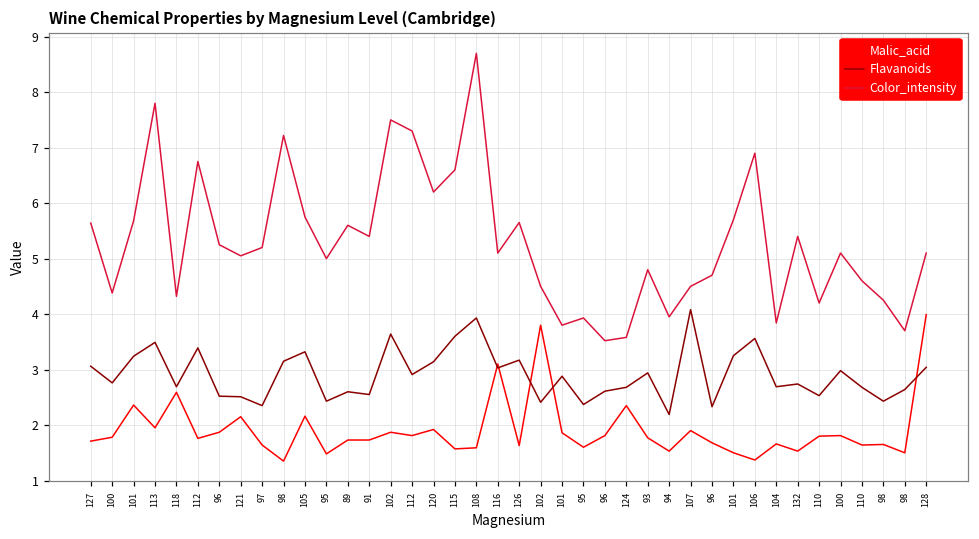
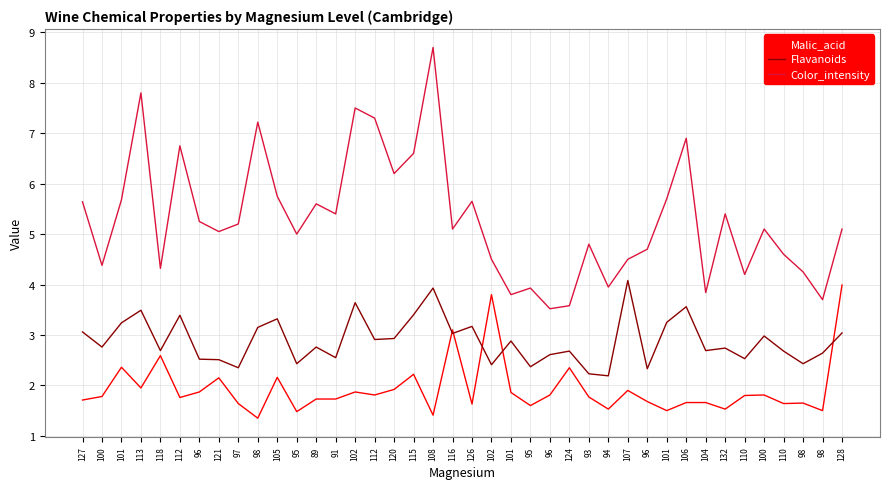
  {
    "Malic_acid": {
      "127": 1.7,
      "113": 2.0,
      "118": 2.6,
      "121": 2.2,
      "97": 1.6,
      "105": 2.2,
      "89": 1.7,
      "91": 1.7,
      "120": 1.9,
-     "115": 1.6,
-     "108": 1.6,
+     "115": 2.2,
+     "108": 1.4,
      "116": 3.1,
      "126": 1.6,
      "124": 2.4,
      "93": 1.8,
      "94": 1.5,
      "107": 1.9,
-     "106": 1.4,
+     "106": 1.7,
      "104": 1.7,
      "132": 1.5,
      "128": 4.0
    },
    "Flavanoids": {
      "127": 3.1,
      "113": 3.5,
      "118": 2.7,
      "121": 2.5,
      "97": 2.4,
      "105": 3.3,
-     "89": 2.6,
+     "89": 2.8,
      "91": 2.6,
-     "120": 3.1,
-     "115": 3.6,
+     "120": 2.9,
+     "115": 3.4,
      "108": 3.9,
      "116": 3.0,
      "126": 3.2,
      "124": 2.7,
-     "93": 2.9,
+     "93": 2.2,
      "94": 2.2,
      "107": 4.1,
      "106": 3.6,
      "104": 2.7,
      "132": 2.7,
      "128": 3.0
    },
    "Color_intensity": {
      "127": 5.6,
      "113": 7.8,
      "118": 4.3,
      "121": 5.1,
      "97": 5.2,
      "105": 5.8,
      "89": 5.6,
      "91": 5.4,
      "120": 6.2,
      "115": 6.6,
      "108": 8.7,
      "116": 5.1,
      "126": 5.7,
      "124": 3.6,
      "93": 4.8,
      "94": 4.0,
      "107": 4.5,
      "106": 6.9,
      "104": 3.8,
      "132": 5.4,
      "128": 5.1
    }
  }
